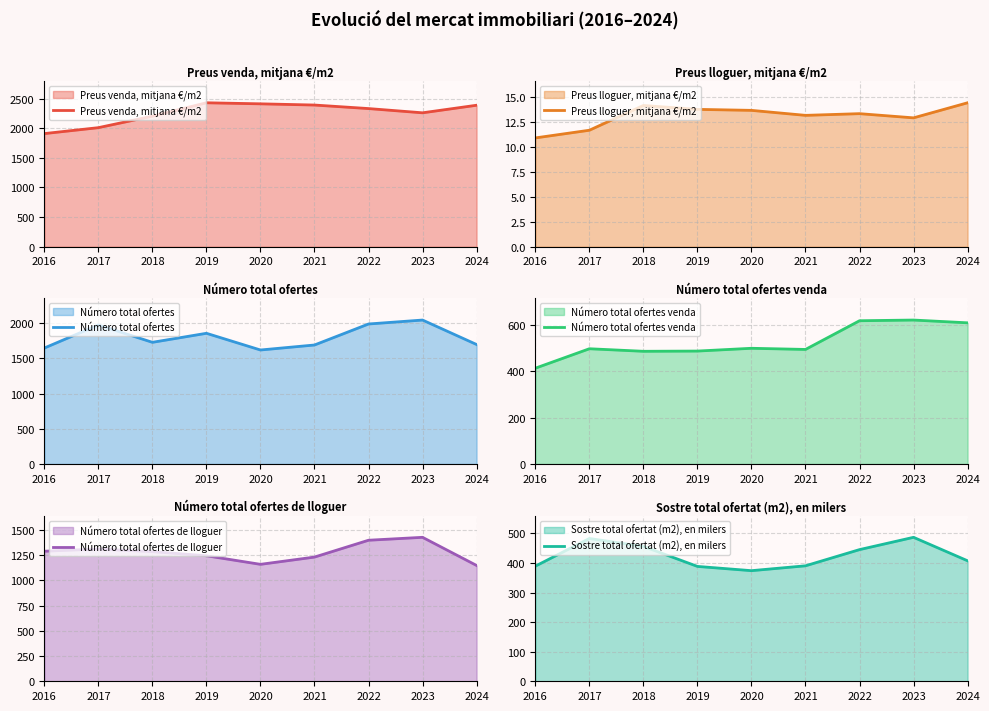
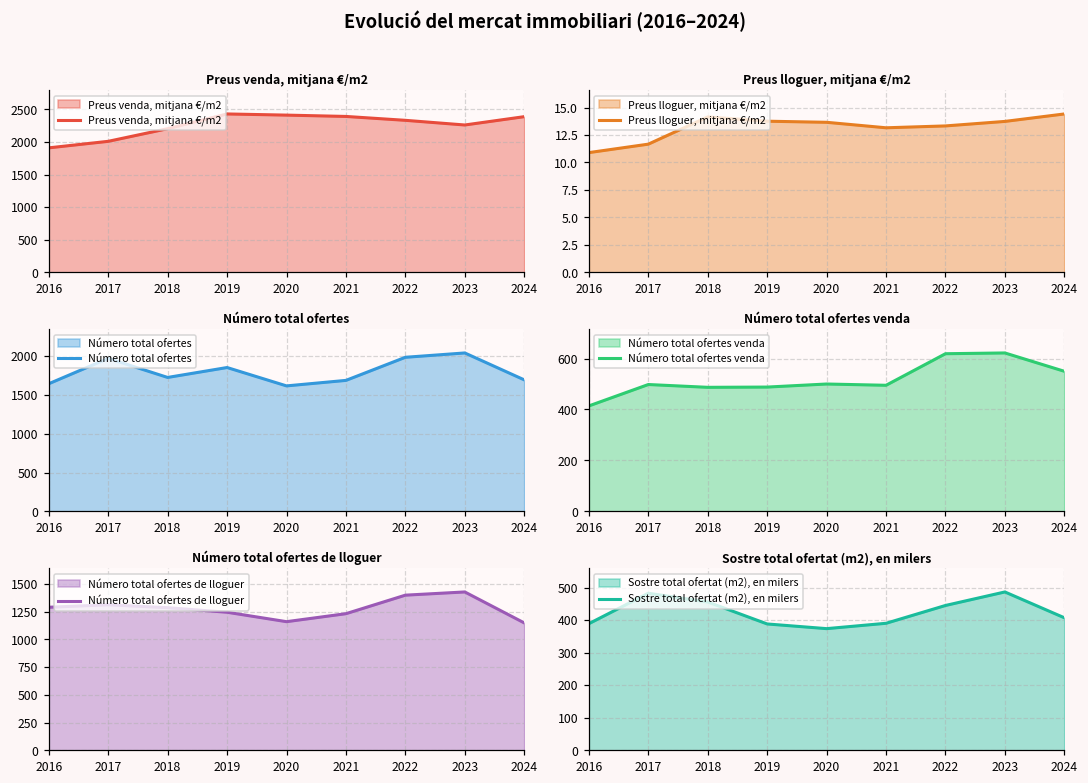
  {
    "Preus venda, mitjana €/m2": {
      "2016": 1900,
      "2017": 2000,
      "2019": 2400,
      "2020": 2400,
      "2021": 2400,
      "2022": 2300,
      "2023": 2300,
      "2024": 2400
    },
    "Preus lloguer, mitjana €/m2": {
      "2016": 11,
      "2017": 12,
      "2020": 14,
      "2021": 13,
      "2022": 13,
-     "2023": 13,
+     "2023": 14,
      "2024": 14
    },
    "Número total ofertes": {
      "2016": 1600,
      "2018": 1700,
      "2019": 1900,
      "2020": 1600,
      "2021": 1700,
      "2022": 2000,
      "2023": 2000,
      "2024": 1700
    },
    "Número total ofertes venda": {
      "2016": 410,
      "2017": 500,
      "2018": 490,
      "2019": 490,
      "2020": 500,
      "2021": 500,
      "2022": 620,
      "2023": 620,
-     "2024": 610
+     "2024": 550
    },
    "Número total ofertes de lloguer": {
      "2016": 1290,
      "2020": 1160,
      "2021": 1230,
      "2022": 1400,
      "2023": 1430,
      "2024": 1150
    },
    "Sostre total ofertat (m2), en milers": {
      "2016": 390,
      "2019": 390,
      "2020": 370,
      "2021": 390,
      "2022": 450,
      "2023": 490,
      "2024": 410
    }
  }
